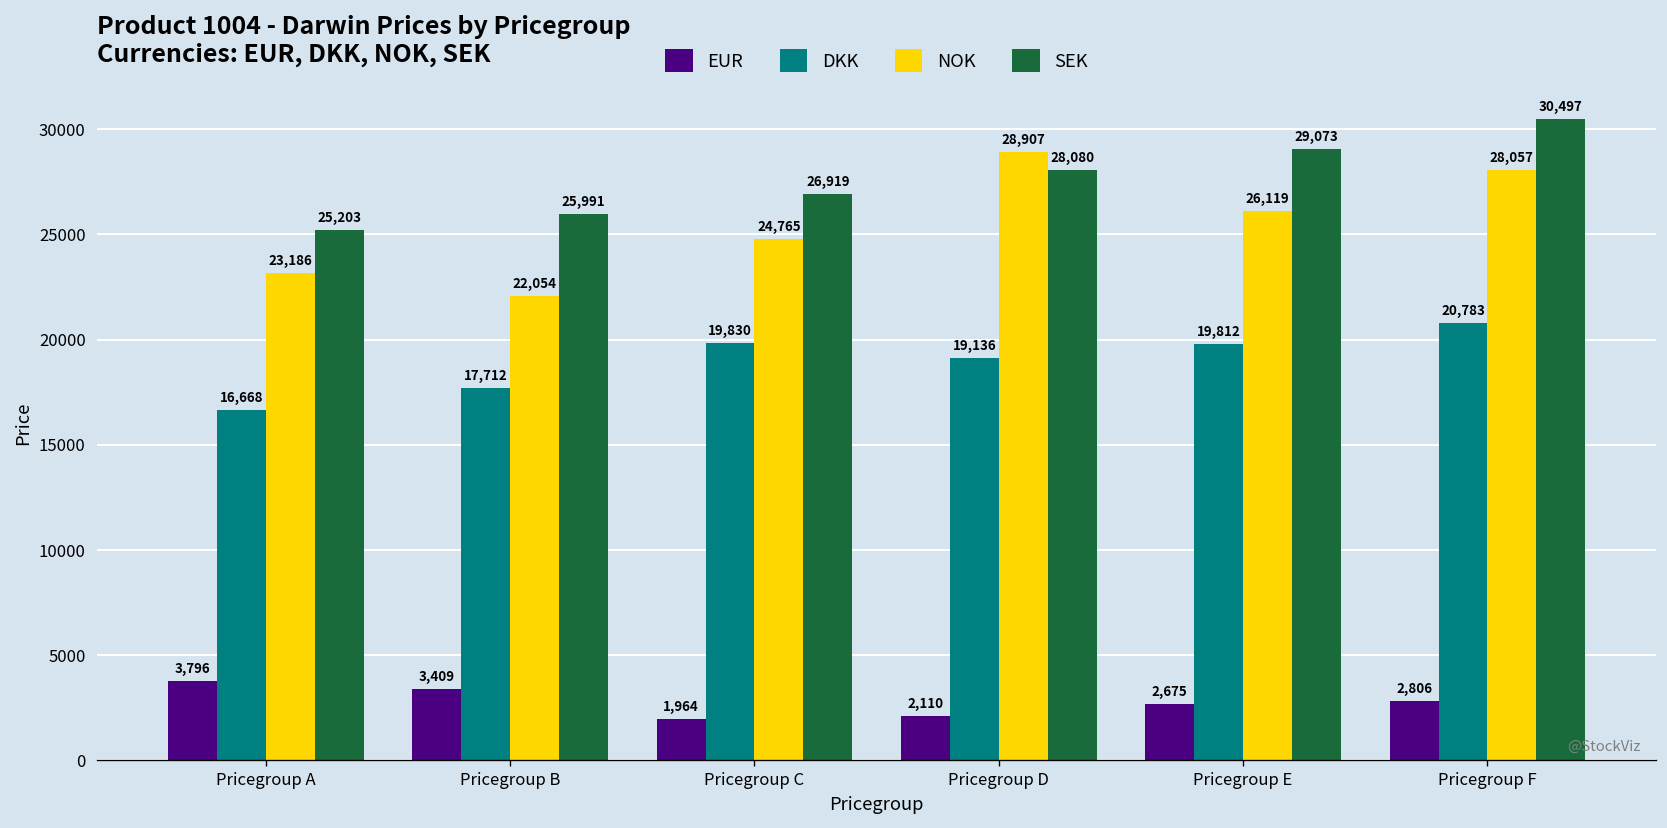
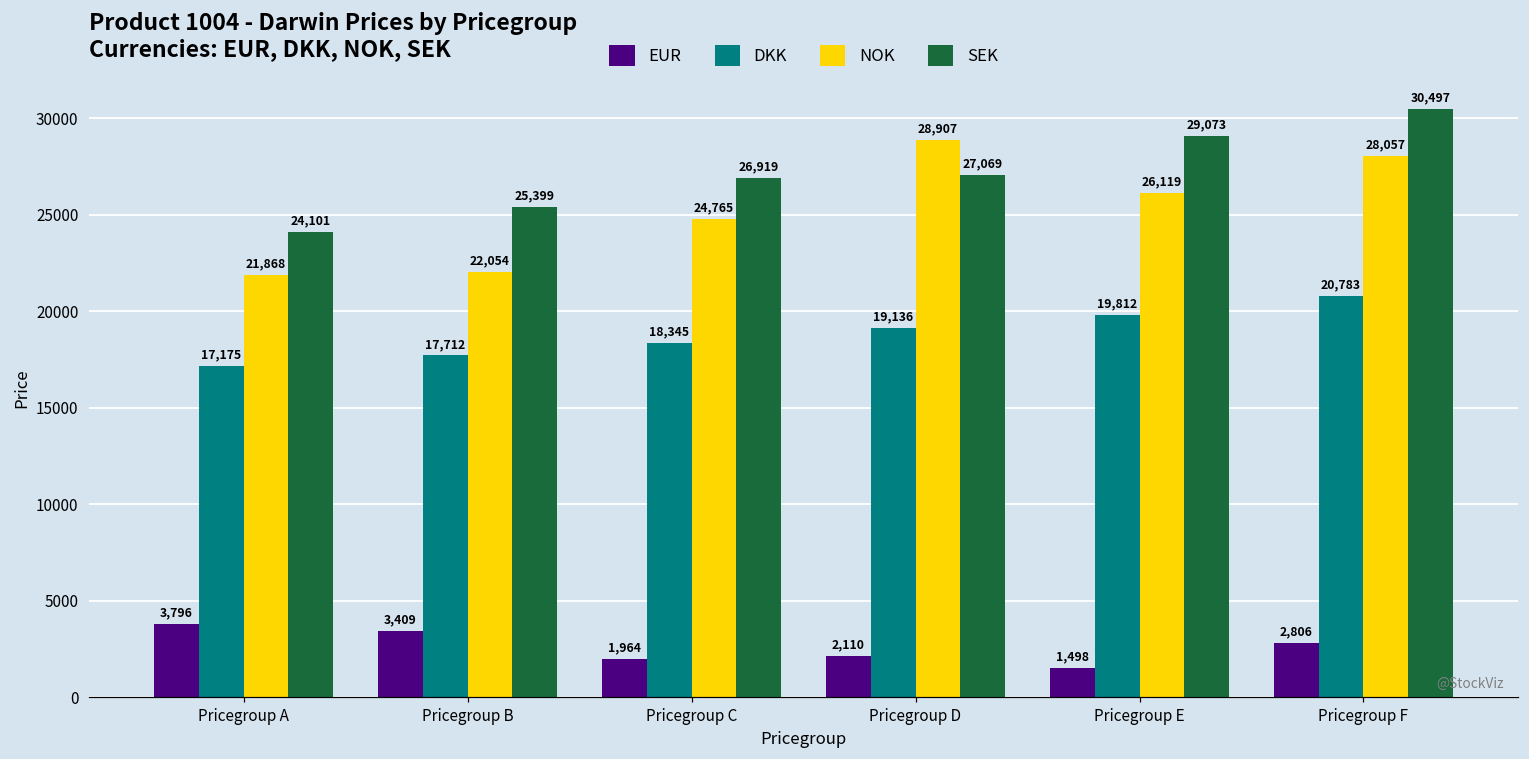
  {
    "EUR": {
      "Pricegroup A": "3,796",
      "Pricegroup B": "3,409",
      "Pricegroup C": "1,964",
      "Pricegroup D": "2,110",
-     "Pricegroup E": "2,675",
+     "Pricegroup E": "1,498",
      "Pricegroup F": "2,806"
    },
    "DKK": {
-     "Pricegroup A": "16,668",
+     "Pricegroup A": "17,175",
      "Pricegroup B": "17,712",
-     "Pricegroup C": "19,830",
+     "Pricegroup C": "18,345",
      "Pricegroup D": "19,136",
      "Pricegroup E": "19,812",
      "Pricegroup F": "20,783"
    },
    "NOK": {
-     "Pricegroup A": "23,186",
+     "Pricegroup A": "21,868",
      "Pricegroup B": "22,054",
      "Pricegroup C": "24,765",
      "Pricegroup D": "28,907",
      "Pricegroup E": "26,119",
      "Pricegroup F": "28,057"
    },
    "SEK": {
-     "Pricegroup A": "25,203",
-     "Pricegroup B": "25,991",
+     "Pricegroup A": "24,101",
+     "Pricegroup B": "25,399",
      "Pricegroup C": "26,919",
-     "Pricegroup D": "28,080",
+     "Pricegroup D": "27,069",
      "Pricegroup E": "29,073",
      "Pricegroup F": "30,497"
    }
  }
